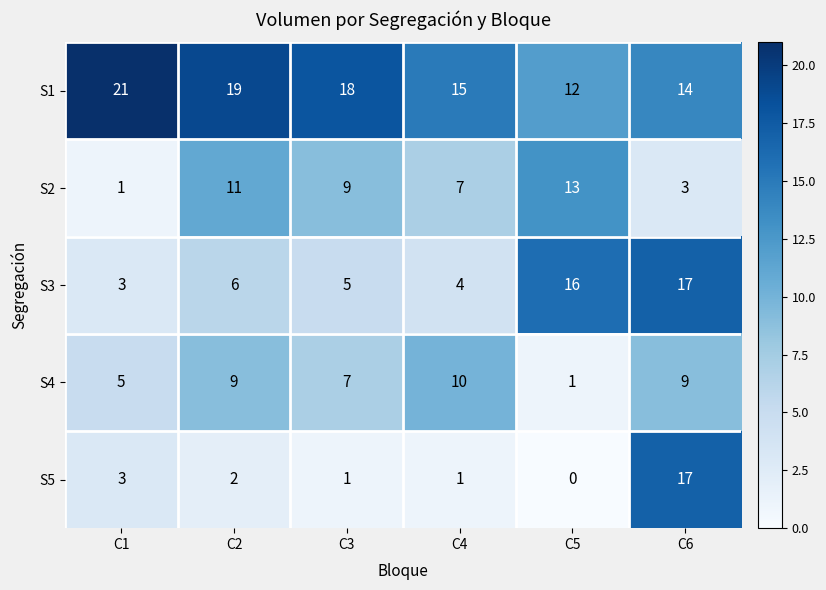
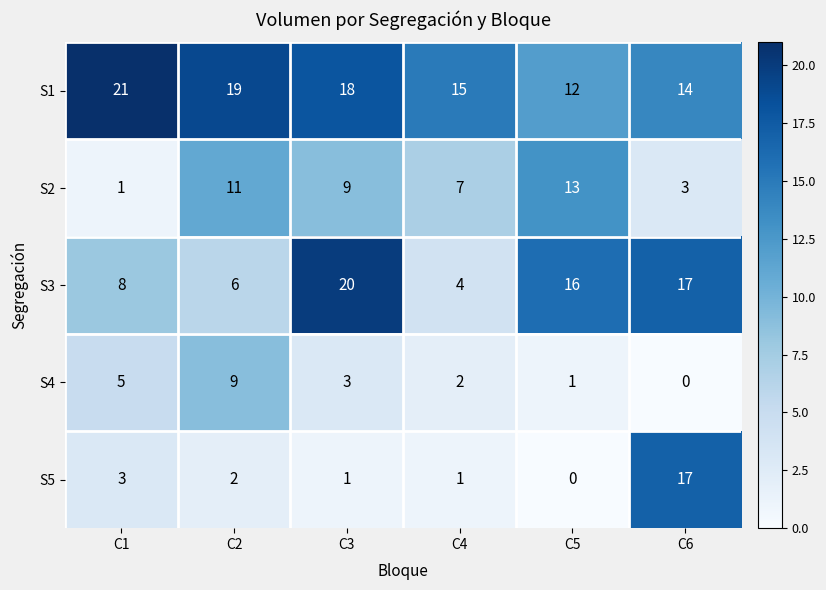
  {
    "S1": {
      "C1": 21,
      "C2": 19,
      "C3": 18,
      "C4": 15,
      "C5": 12,
      "C6": 14
    },
    "S2": {
      "C1": 1,
      "C2": 11,
      "C3": 9,
      "C4": 7,
      "C5": 13,
      "C6": 3
    },
    "S3": {
-     "C1": 3,
+     "C1": 8,
      "C2": 6,
-     "C3": 5,
+     "C3": 20,
      "C4": 4,
      "C5": 16,
      "C6": 17
    },
    "S4": {
      "C1": 5,
      "C2": 9,
-     "C3": 7,
-     "C4": 10,
+     "C3": 3,
+     "C4": 2,
      "C5": 1,
-     "C6": 9
+     "C6": 0
    },
    "S5": {
      "C1": 3,
      "C2": 2,
      "C3": 1,
      "C4": 1,
      "C5": 0,
      "C6": 17
    }
  }
